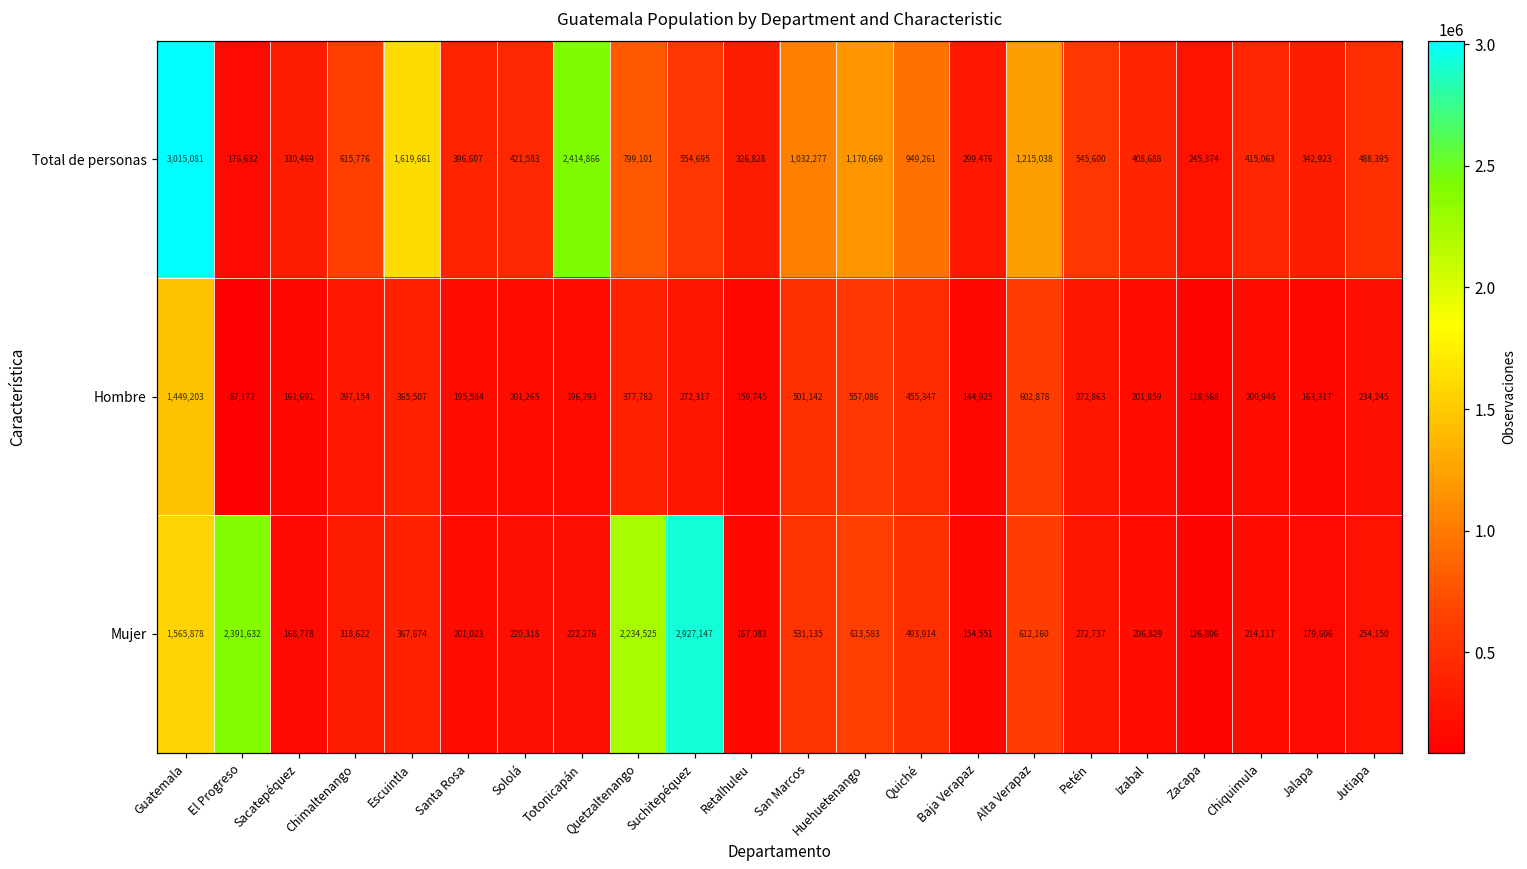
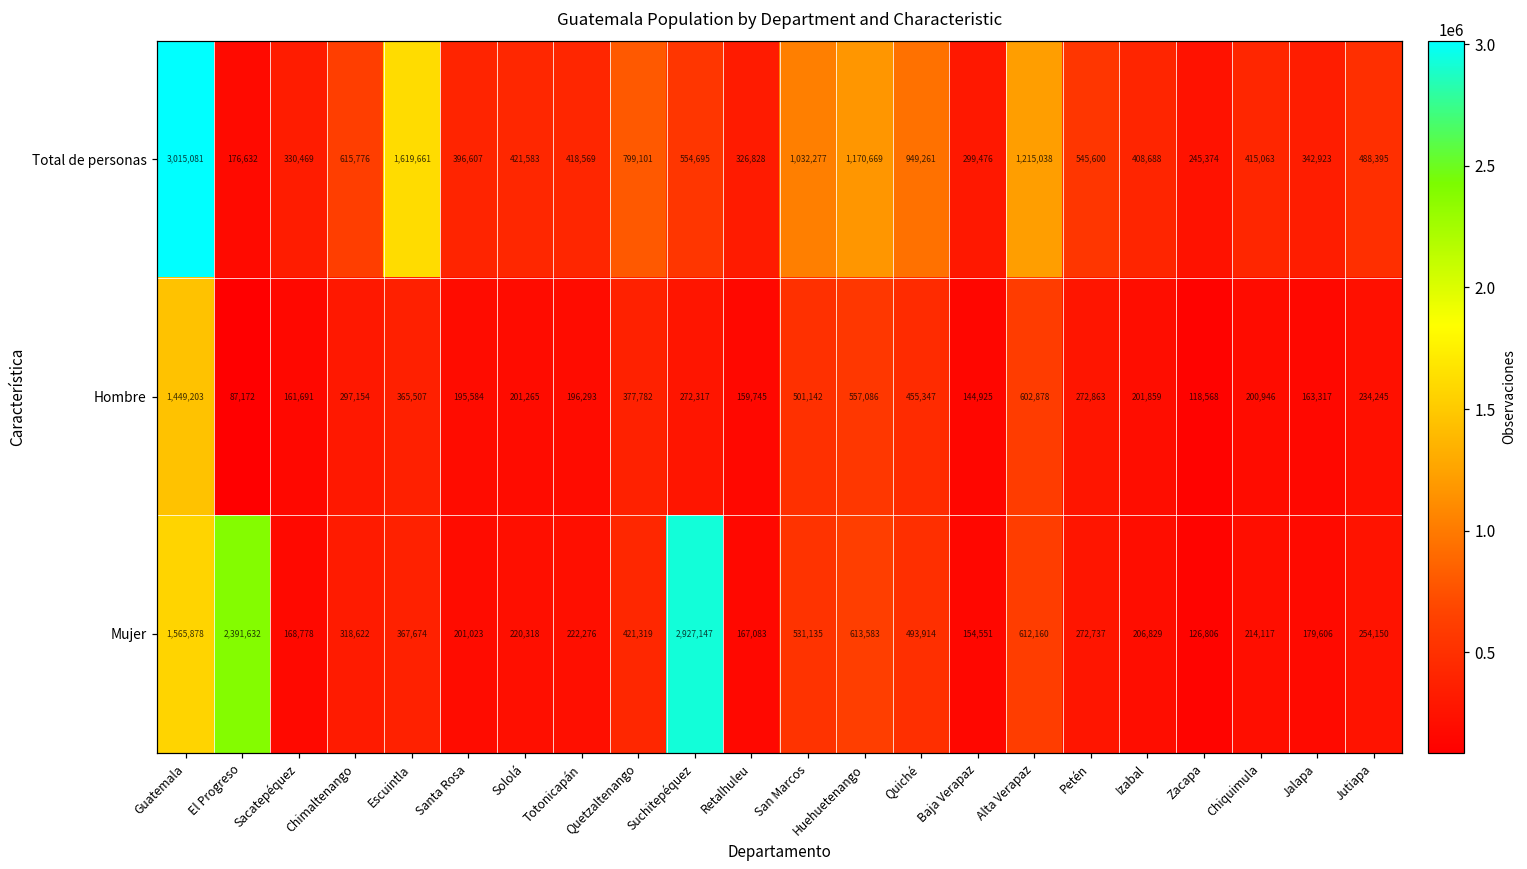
  {
    "Total de personas": {
      "Guatemala": "3,015,081",
      "El Progreso": "176,632",
      "Sacatepéquez": "330,469",
      "Chimaltenango": "615,776",
      "Escuintla": "1,619,661",
      "Santa Rosa": "396,607",
      "Sololá": "421,583",
-     "Totonicapán": "2,414,866",
+     "Totonicapán": "418,569",
      "Quetzaltenango": "799,101",
      "Suchitepéquez": "554,695",
      "Retalhuleu": "326,828",
      "San Marcos": "1,032,277",
      "Huehuetenango": "1,170,669",
      "Quiché": "949,261",
      "Baja Verapaz": "299,476",
      "Alta Verapaz": "1,215,038",
      "Petén": "545,600",
      "Izabal": "408,688",
      "Zacapa": "245,374",
      "Chiquimula": "415,063",
      "Jalapa": "342,923",
      "Jutiapa": "488,395"
    },
    "Hombre": {
      "Guatemala": "1,449,203",
      "El Progreso": "87,172",
      "Sacatepéquez": "161,691",
      "Chimaltenango": "297,154",
      "Escuintla": "365,507",
      "Santa Rosa": "195,584",
      "Sololá": "201,265",
      "Totonicapán": "196,293",
      "Quetzaltenango": "377,782",
      "Suchitepéquez": "272,317",
      "Retalhuleu": "159,745",
      "San Marcos": "501,142",
      "Huehuetenango": "557,086",
      "Quiché": "455,347",
      "Baja Verapaz": "144,925",
      "Alta Verapaz": "602,878",
      "Petén": "272,863",
      "Izabal": "201,859",
      "Zacapa": "118,568",
      "Chiquimula": "200,946",
      "Jalapa": "163,317",
      "Jutiapa": "234,245"
    },
    "Mujer": {
      "Guatemala": "1,565,878",
      "El Progreso": "2,391,632",
      "Sacatepéquez": "168,778",
      "Chimaltenango": "318,622",
      "Escuintla": "367,674",
      "Santa Rosa": "201,023",
      "Sololá": "220,318",
      "Totonicapán": "222,276",
-     "Quetzaltenango": "2,234,525",
+     "Quetzaltenango": "421,319",
      "Suchitepéquez": "2,927,147",
      "Retalhuleu": "167,083",
      "San Marcos": "531,135",
      "Huehuetenango": "613,583",
      "Quiché": "493,914",
      "Baja Verapaz": "154,551",
      "Alta Verapaz": "612,160",
      "Petén": "272,737",
      "Izabal": "206,829",
      "Zacapa": "126,806",
      "Chiquimula": "214,117",
      "Jalapa": "179,606",
      "Jutiapa": "254,150"
    }
  }
